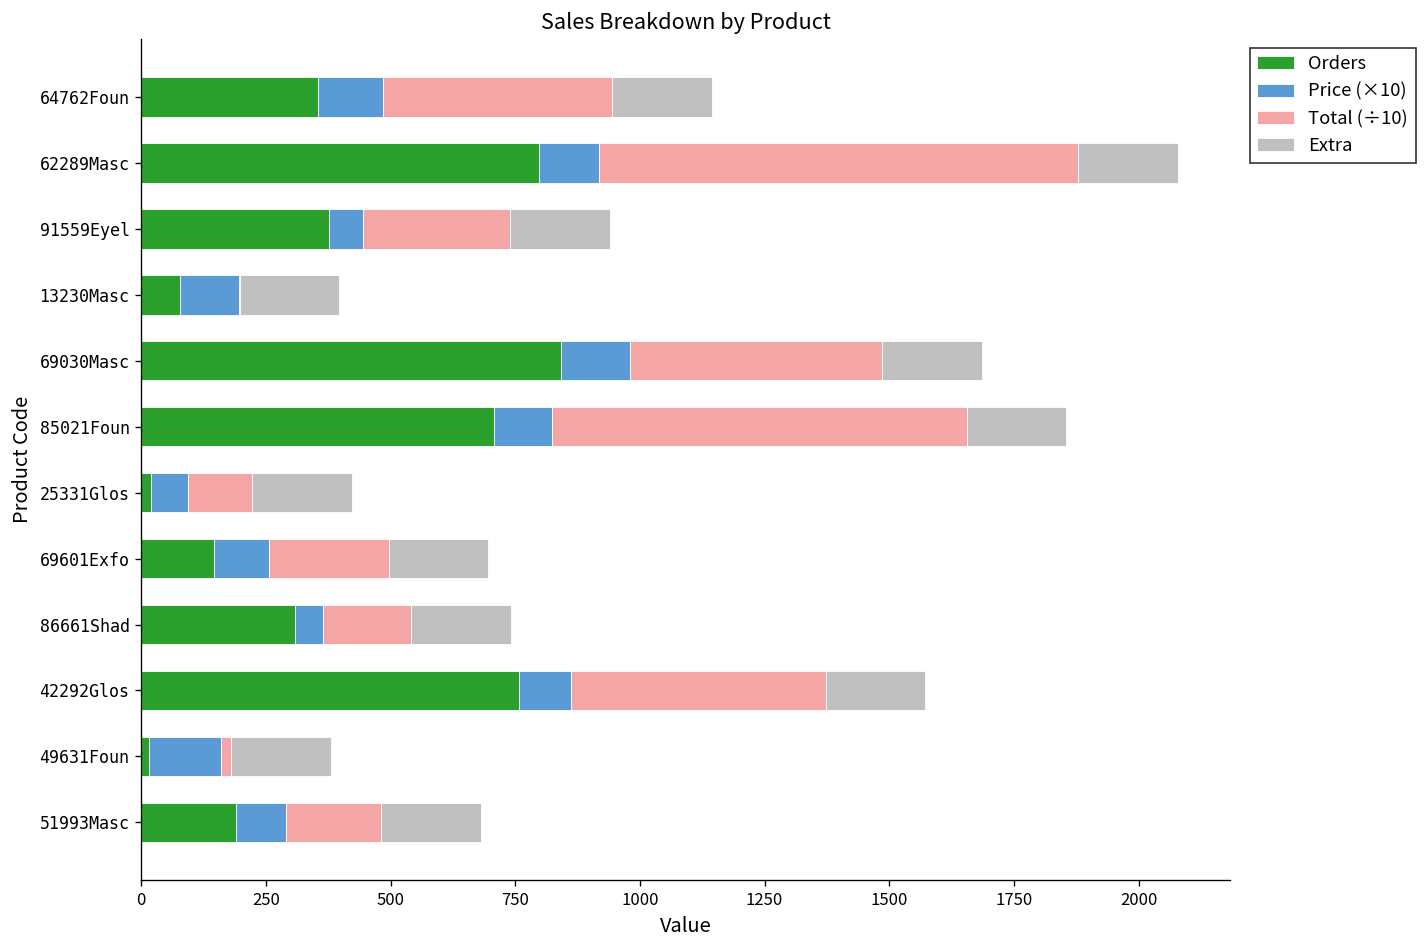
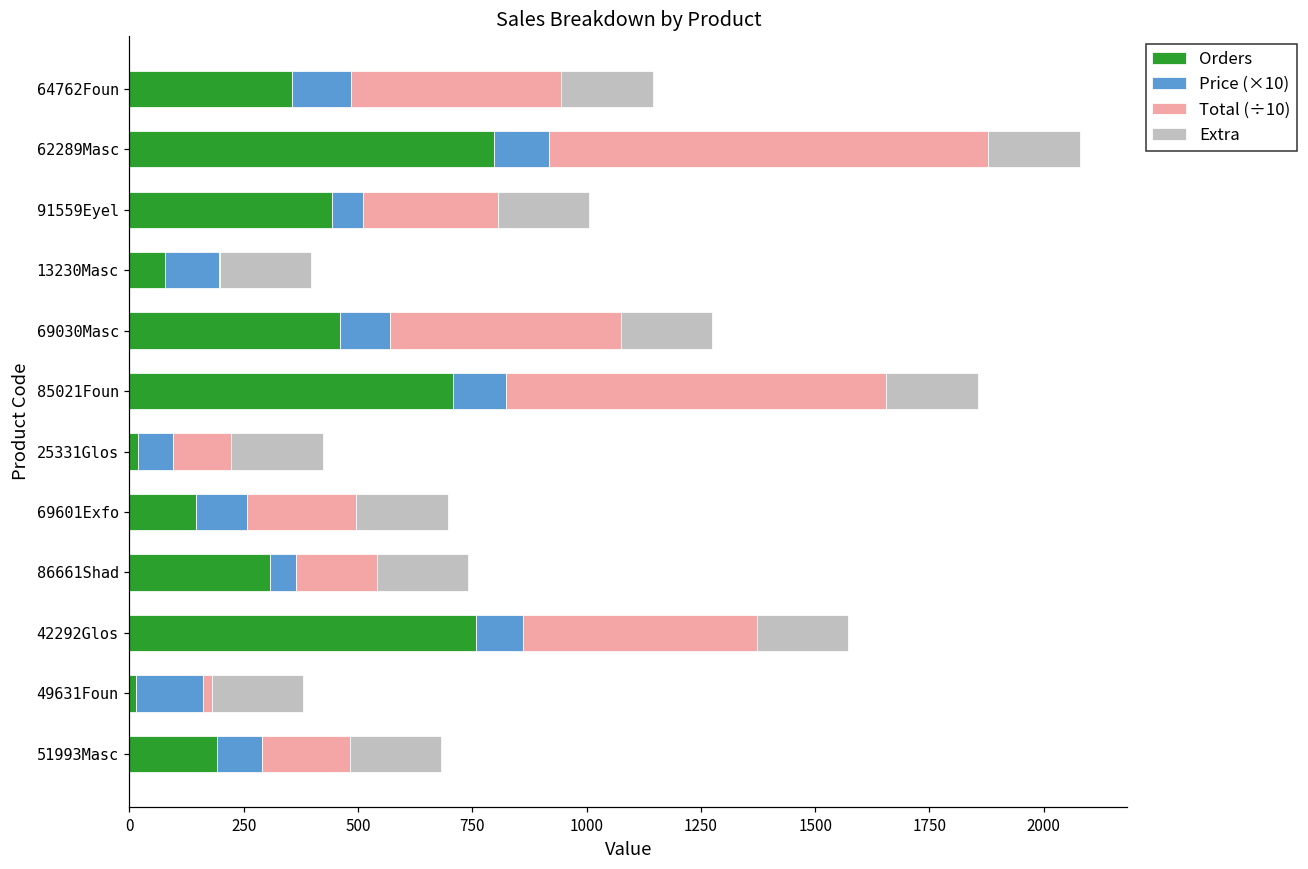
  {
    "Orders": {
      "64762Foun": 360,
      "62289Masc": 800,
-     "91559Eyel": 380,
+     "91559Eyel": 440,
      "13230Masc": 80,
-     "69030Masc": 840,
+     "69030Masc": 460,
      "85021Foun": 710,
      "25331Glos": 20,
      "69601Exfo": 150,
      "86661Shad": 310,
      "42292Glos": 760,
      "49631Foun": 20,
      "51993Masc": 190
    },
    "Price (×10)": {
      "64762Foun": 130,
      "62289Masc": 120,
      "91559Eyel": 70,
      "13230Masc": 120,
-     "69030Masc": 140,
+     "69030Masc": 110,
      "85021Foun": 120,
      "25331Glos": 80,
      "69601Exfo": 110,
      "86661Shad": 60,
      "42292Glos": 100,
      "49631Foun": 140,
      "51993Masc": 100
    },
    "Total (÷10)": {
      "64762Foun": 460,
      "62289Masc": 960,
      "91559Eyel": 300,
      "69030Masc": 500,
      "85021Foun": 830,
      "25331Glos": 130,
      "69601Exfo": 240,
      "86661Shad": 180,
      "42292Glos": 510,
      "49631Foun": 20,
      "51993Masc": 190
    },
    "Extra": {
      "64762Foun": 200,
      "62289Masc": 200,
      "91559Eyel": 200,
      "13230Masc": 200,
      "69030Masc": 200,
      "85021Foun": 200,
      "25331Glos": 200,
      "69601Exfo": 200,
      "86661Shad": 200,
      "42292Glos": 200,
      "49631Foun": 200,
      "51993Masc": 200
    }
  }
